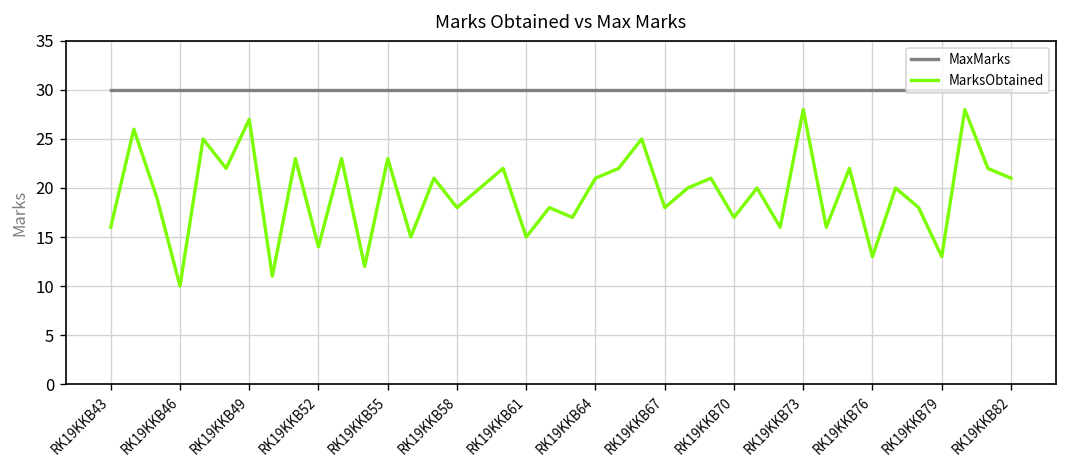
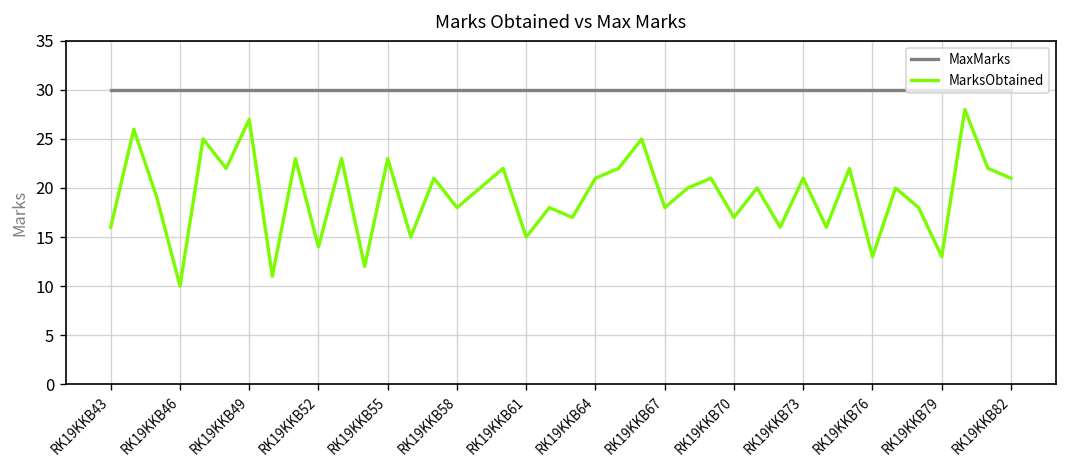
  {
    "MaxMarks": {
      "RK19KKB43": 30,
      "RK19KKB46": 30,
      "RK19KKB49": 30,
      "RK19KKB52": 30,
      "RK19KKB55": 30,
      "RK19KKB58": 30,
      "RK19KKB61": 30,
      "RK19KKB64": 30,
      "RK19KKB67": 30,
      "RK19KKB70": 30,
      "RK19KKB73": 30,
      "RK19KKB76": 30,
      "RK19KKB79": 30,
      "RK19KKB82": 30
    },
    "MarksObtained": {
      "RK19KKB43": 16,
      "RK19KKB46": 10,
      "RK19KKB49": 27,
      "RK19KKB52": 14,
      "RK19KKB55": 23,
      "RK19KKB58": 18,
      "RK19KKB61": 15,
      "RK19KKB64": 21,
      "RK19KKB67": 18,
      "RK19KKB70": 17,
-     "RK19KKB73": 28,
+     "RK19KKB73": 21,
      "RK19KKB76": 13,
      "RK19KKB79": 13,
      "RK19KKB82": 21
    }
  }
